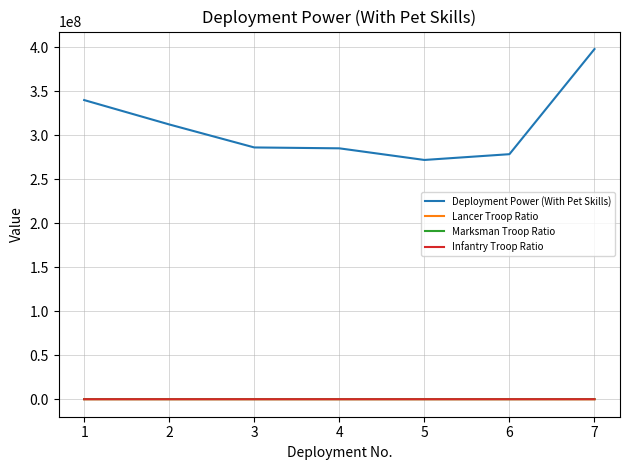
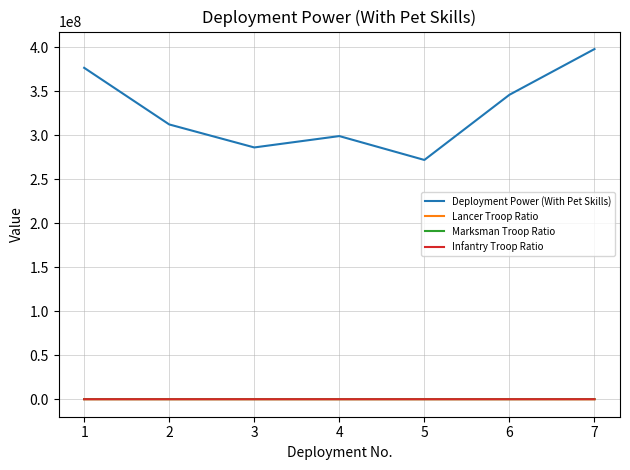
  {
    "Deployment Power (With Pet Skills)": {
-     "1": 340000000,
+     "1": 380000000,
      "2": 310000000,
      "3": 290000000,
-     "4": 290000000,
+     "4": 300000000,
      "5": 270000000,
-     "6": 280000000,
+     "6": 350000000,
      "7": 400000000
    },
    "Infantry Troop Ratio": {
      "1": 0,
      "2": 0,
      "3": 0,
      "4": 0,
      "5": 0,
      "6": 0,
      "7": 0
    }
  }
